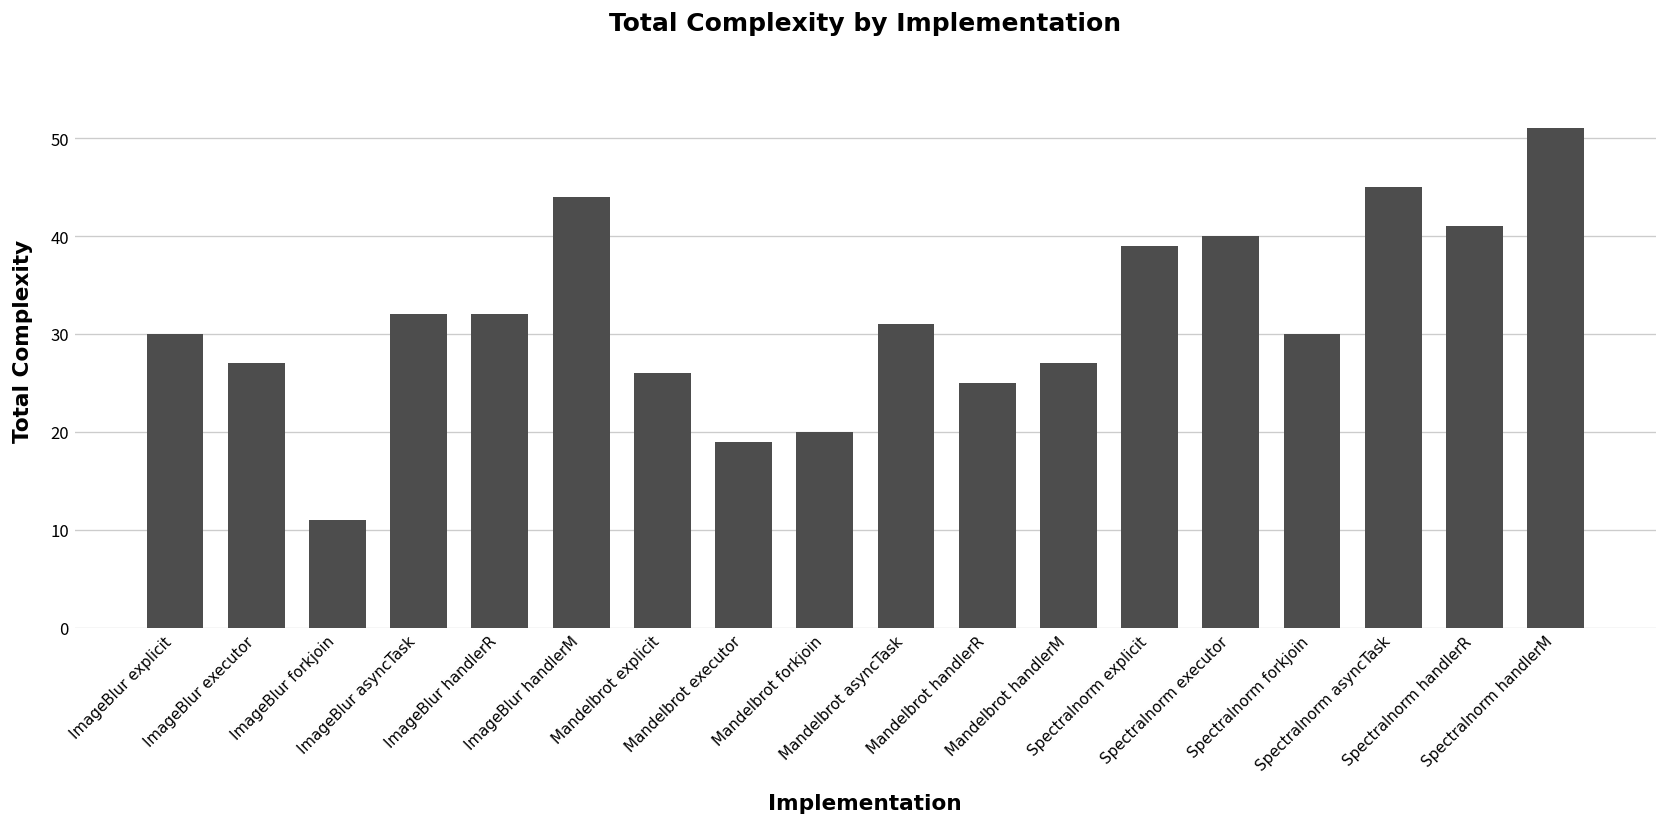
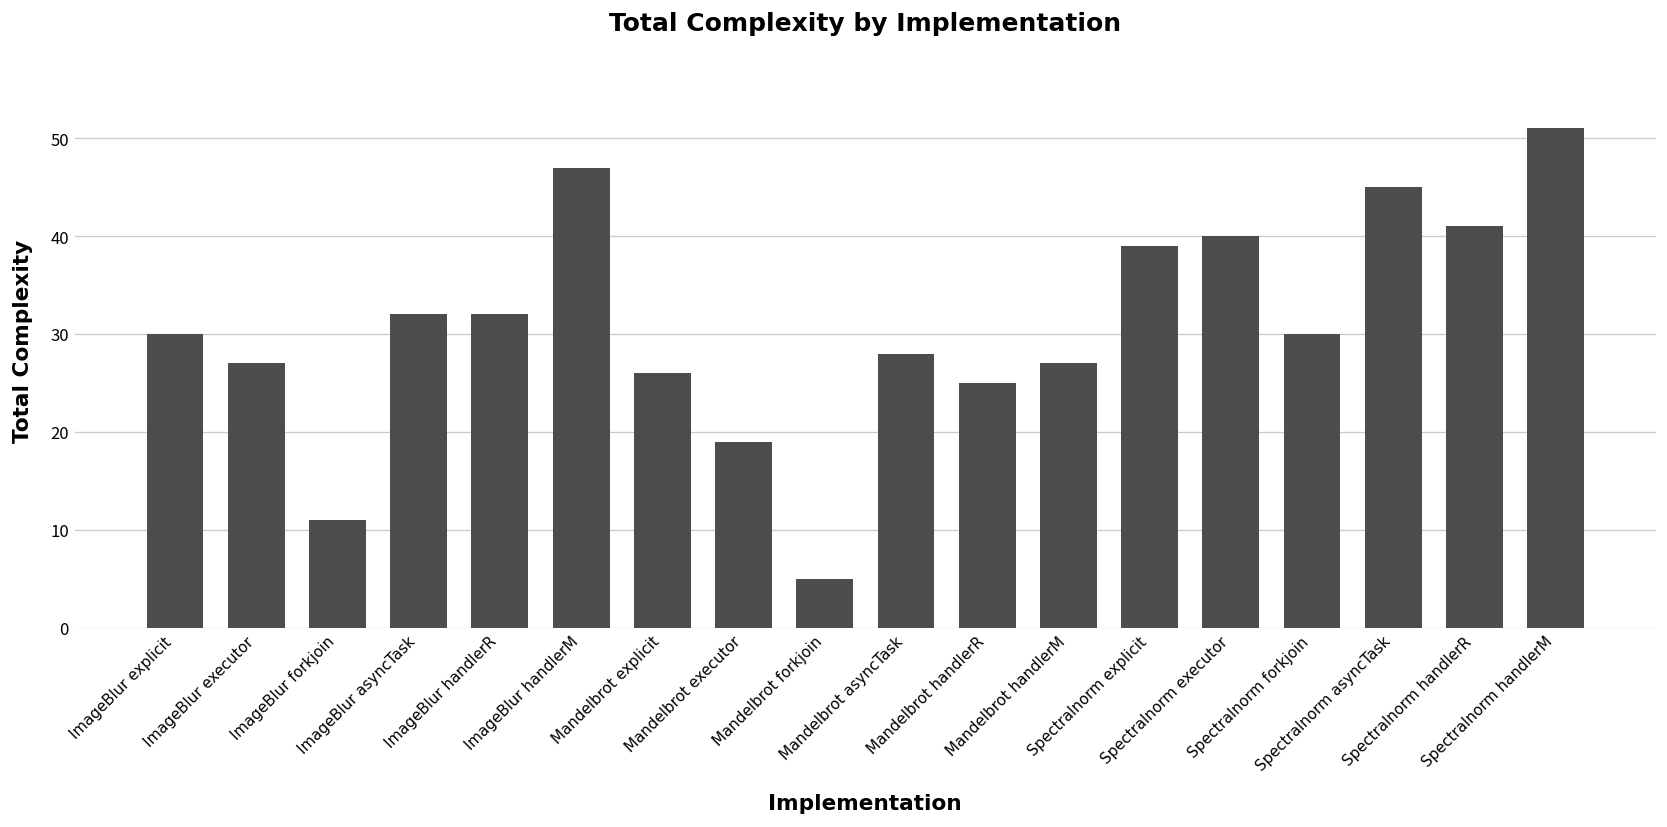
  {
    "ImageBlur explicit": 30,
    "ImageBlur executor": 27,
    "ImageBlur forkjoin": 11,
    "ImageBlur asyncTask": 32,
    "ImageBlur handlerR": 32,
-   "ImageBlur handlerM": 44,
+   "ImageBlur handlerM": 47,
    "Mandelbrot explicit": 26,
    "Mandelbrot executor": 19,
-   "Mandelbrot forkjoin": 20,
-   "Mandelbrot asyncTask": 31,
+   "Mandelbrot forkjoin": 5,
+   "Mandelbrot asyncTask": 28,
    "Mandelbrot handlerR": 25,
    "Mandelbrot handlerM": 27,
    "Spectralnorm explicit": 39,
    "Spectralnorm executor": 40,
    "Spectralnorm forkjoin": 30,
    "Spectralnorm asyncTask": 45,
    "Spectralnorm handlerR": 41,
    "Spectralnorm handlerM": 51
  }
